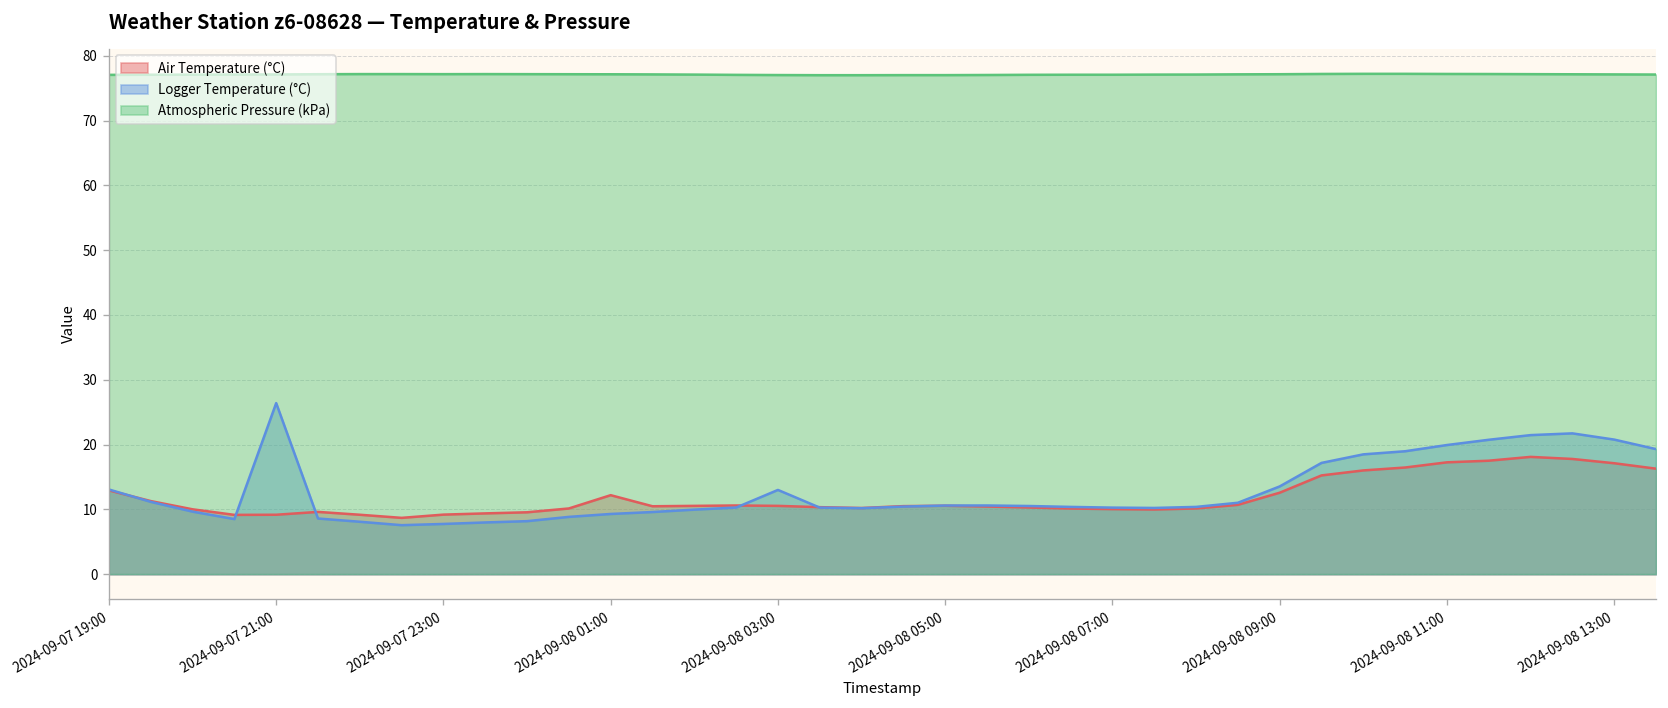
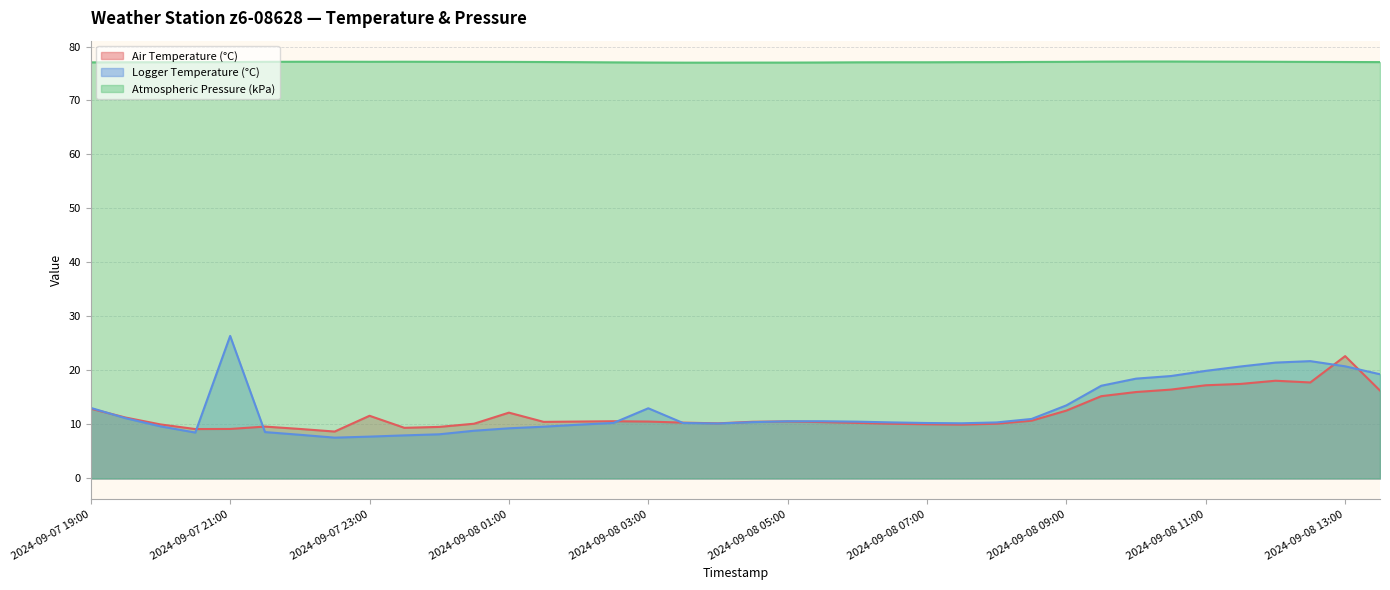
  {
    "Air Temperature (°C)": {
      "2024-09-07 21:00": 9,
-     "2024-09-07 23:00": 9,
+     "2024-09-07 23:00": 12,
      "2024-09-08 01:00": 12,
      "2024-09-08 03:00": 11,
      "2024-09-08 09:00": 13,
      "2024-09-08 11:00": 17,
-     "2024-09-08 13:00": 17
+     "2024-09-08 13:00": 23
    },
    "Logger Temperature (°C)": {
      "2024-09-07 21:00": 26,
      "2024-09-07 23:00": 8,
      "2024-09-08 01:00": 9,
      "2024-09-08 03:00": 13,
      "2024-09-08 09:00": 14,
      "2024-09-08 11:00": 20,
      "2024-09-08 13:00": 21
    },
    "Atmospheric Pressure (kPa)": {
      "2024-09-07 19:00": 77,
      "2024-09-07 23:00": 77,
      "2024-09-08 01:00": 77,
      "2024-09-08 03:00": 77,
      "2024-09-08 05:00": 77,
      "2024-09-08 07:00": 77,
      "2024-09-08 09:00": 77,
      "2024-09-08 11:00": 77,
      "2024-09-08 13:00": 77
    }
  }
